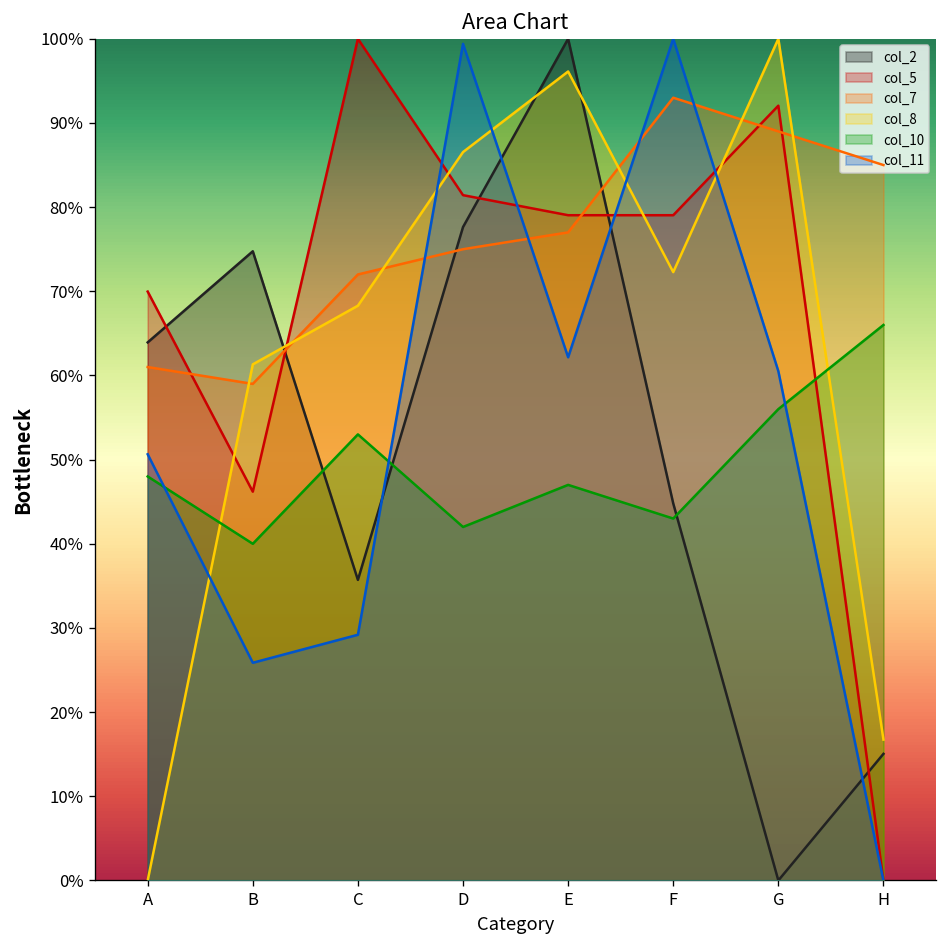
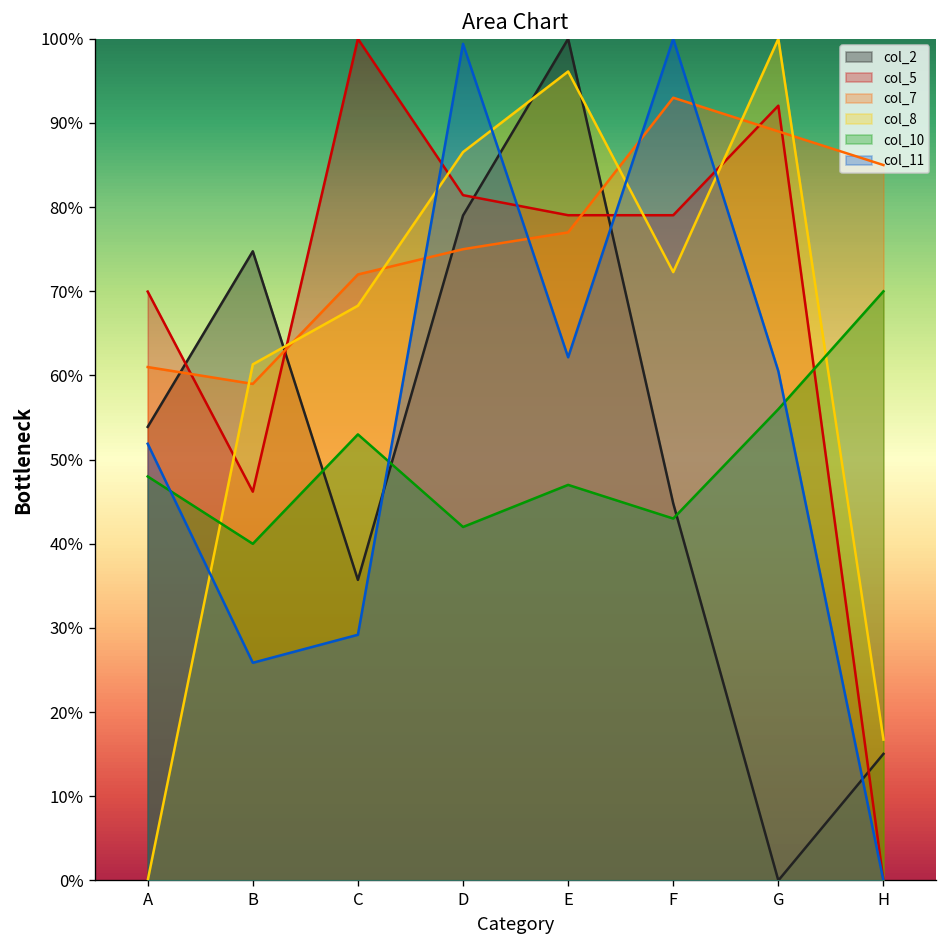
  {
    "col_2": {
-     "A": "64%",
+     "A": "54%",
      "B": "75%",
      "C": "36%",
-     "D": "78%",
+     "D": "79%",
      "E": "100%",
      "F": "45%",
      "G": "0%",
      "H": "15%"
    },
    "col_10": {
      "A": "48%",
      "B": "40%",
      "C": "53%",
      "D": "42%",
      "E": "47%",
      "F": "43%",
      "G": "56%",
-     "H": "66%"
+     "H": "70%"
    },
    "col_11": {
-     "A": "51%",
+     "A": "52%",
      "B": "26%",
      "C": "29%",
      "D": "99%",
      "E": "62%",
      "F": "100%",
      "G": "61%"
    }
  }
